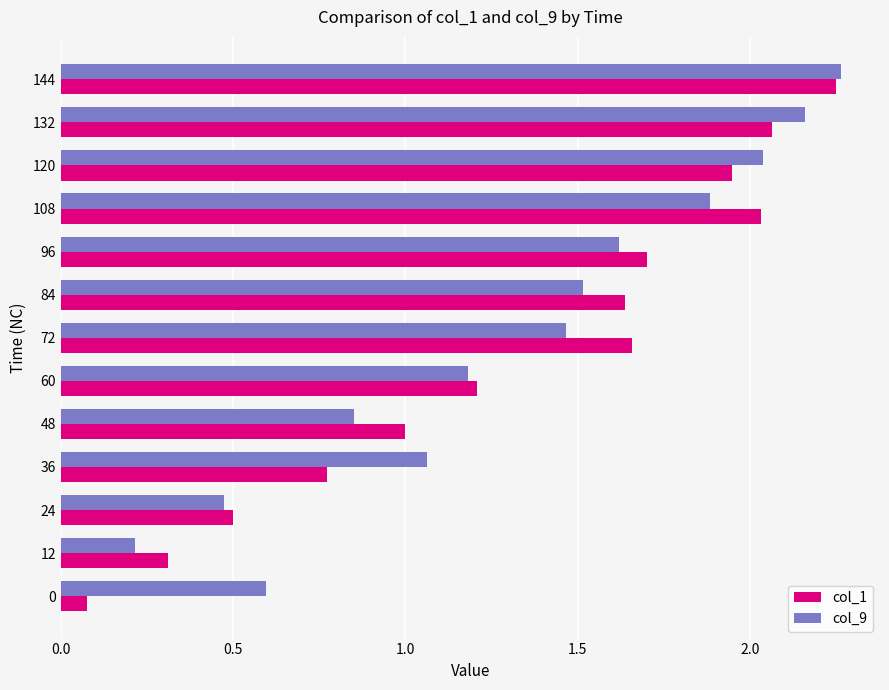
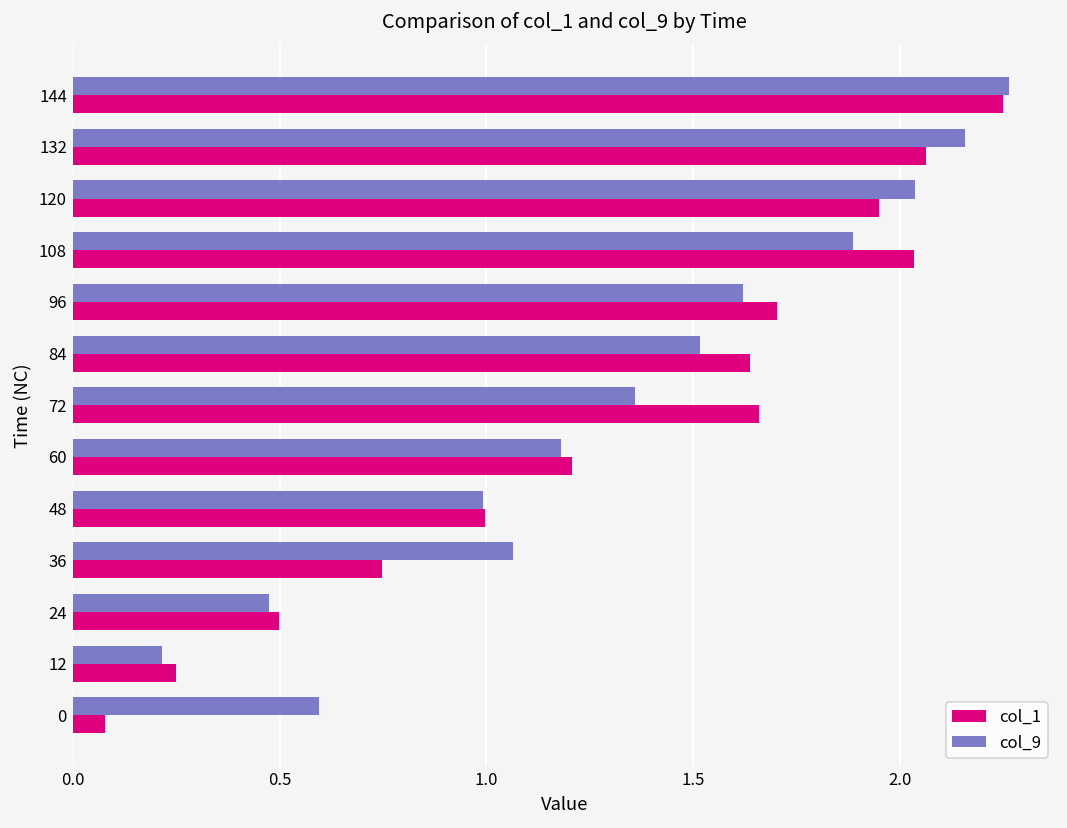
  {
    "col_1": {
      "144": 2.25,
      "132": 2.06,
      "120": 1.95,
      "108": 2.03,
      "96": 1.70,
      "84": 1.64,
      "72": 1.66,
      "60": 1.21,
      "48": 1.00,
-     "36": 0.77,
+     "36": 0.75,
      "24": 0.50,
-     "12": 0.31,
+     "12": 0.25,
      "0": 0.08
    },
    "col_9": {
      "144": 2.26,
      "132": 2.16,
      "120": 2.04,
      "108": 1.89,
      "96": 1.62,
      "84": 1.52,
-     "72": 1.47,
+     "72": 1.36,
      "60": 1.18,
-     "48": 0.85,
+     "48": 0.99,
      "36": 1.06,
      "24": 0.47,
      "12": 0.22,
      "0": 0.60
    }
  }
